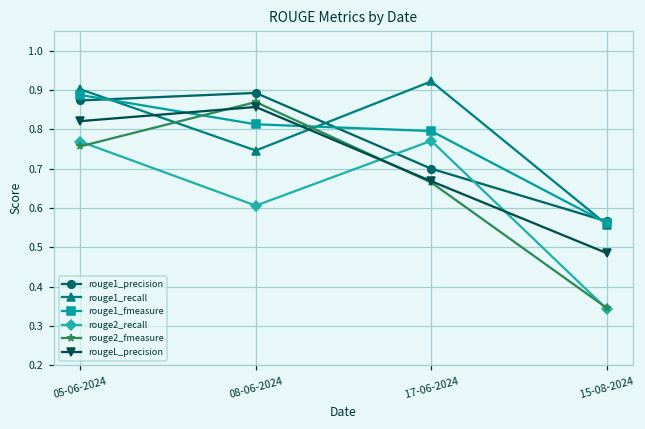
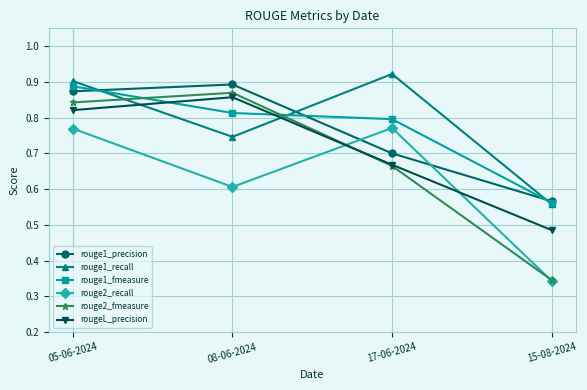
  {
    "rouge2_fmeasure": {
-     "05-06-2024": 0.76,
+     "05-06-2024": 0.84,
      "08-06-2024": 0.87
    }
  }
